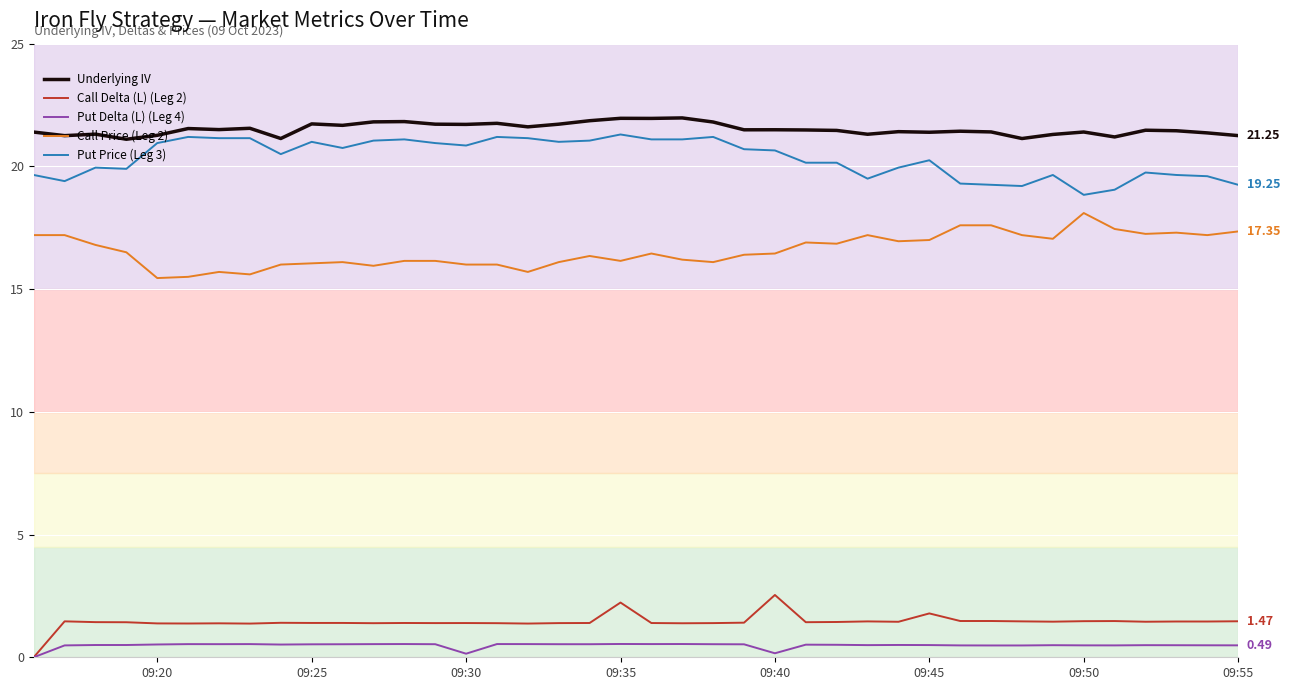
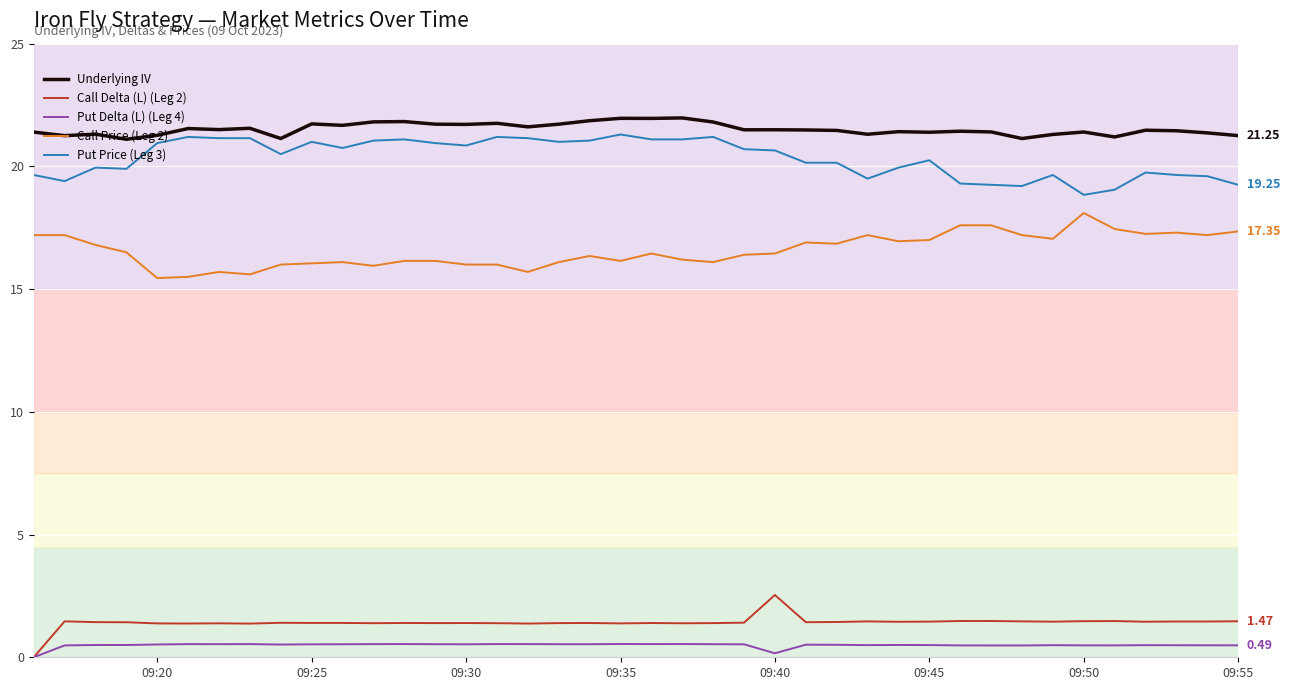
  {
    "Underlying IV": {
      "09:55": 21.25
    },
    "Call Delta (L) (Leg 2)": {
      "09:20": 1.4,
      "09:25": 1.4,
      "09:30": 1.4,
-     "09:35": 2.2,
+     "09:35": 1.4,
      "09:40": 2.5,
-     "09:45": 1.8,
+     "09:45": 1.5,
      "09:50": 1.5
    },
    "Put Delta (L) (Leg 4)": {
      "09:20": 0.5,
      "09:25": 0.5,
-     "09:30": 0.1,
+     "09:30": 0.5,
      "09:35": 0.5,
      "09:40": 0.2,
      "09:45": 0.5,
      "09:50": 0.5
    },
    "Call Price (Leg 2)": {
      "09:55": 17.35
    },
    "Put Price (Leg 3)": {
      "09:55": 19.25
    }
  }
